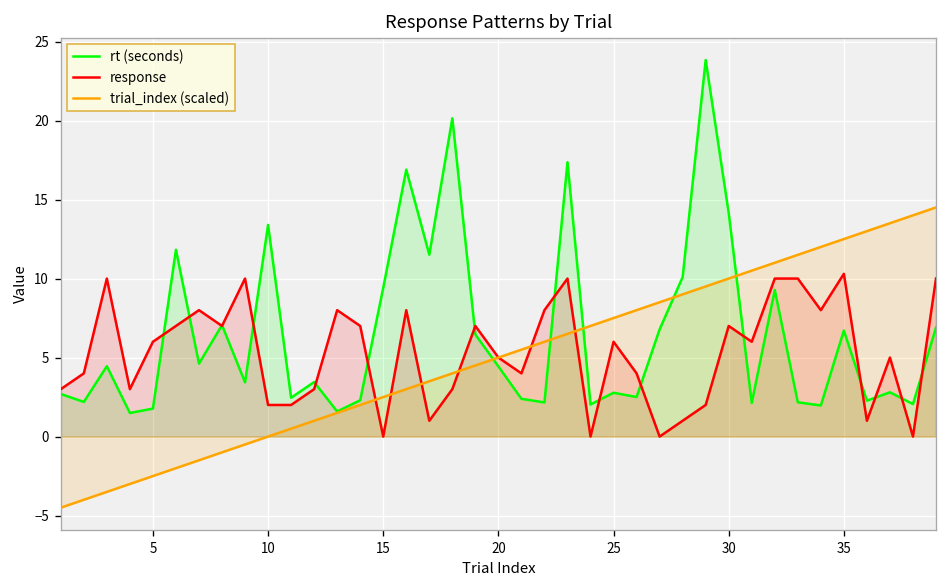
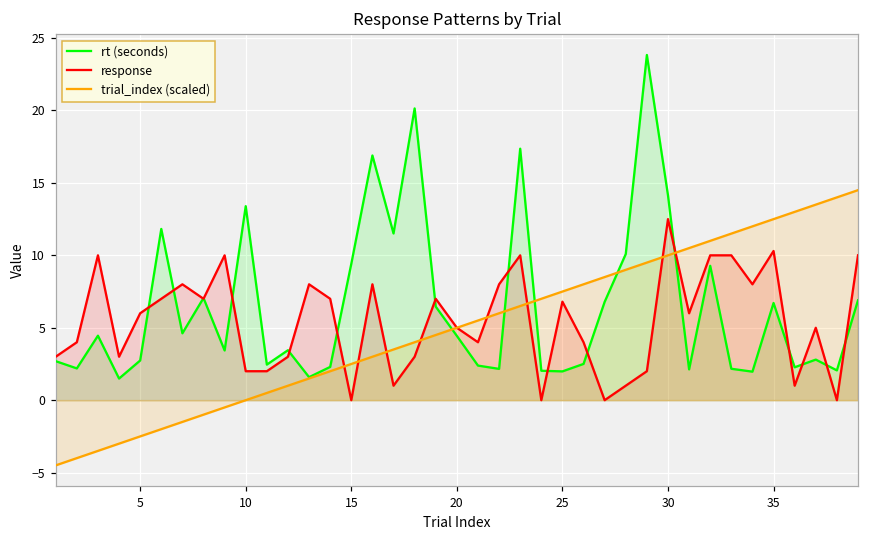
  {
    "rt (seconds)": {
-     "5": 1.8,
+     "5": 2.7,
      "10": 13.4,
      "15": 9.4,
      "20": 4.4,
-     "25": 2.8,
+     "25": 2.0,
      "30": 14.1,
      "35": 6.7
    },
    "response": {
      "5": 6.0,
      "10": 2.0,
      "15": 0.0,
-     "25": 6.0,
-     "30": 7.0,
+     "25": 6.8,
+     "30": 12.5,
      "35": 10.3
    }
  }
